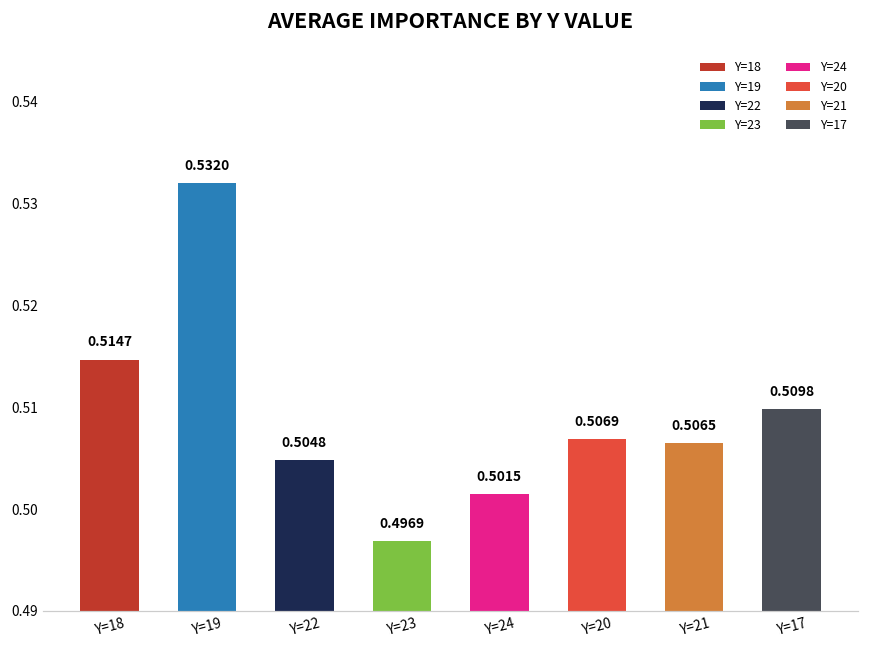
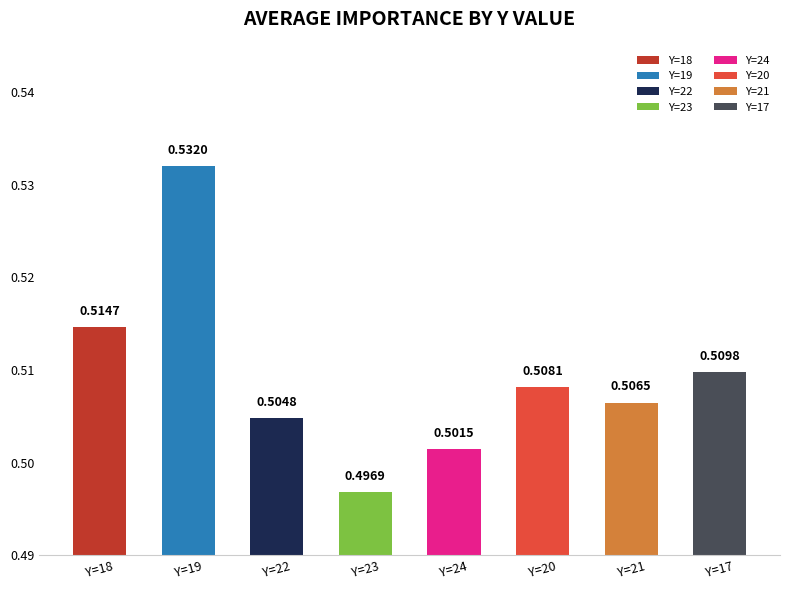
  {
    "Y=18": 0.5147,
    "Y=19": 0.5320,
    "Y=22": 0.5048,
    "Y=23": 0.4969,
    "Y=24": 0.5015,
-   "Y=20": 0.5069,
+   "Y=20": 0.5081,
    "Y=21": 0.5065,
    "Y=17": 0.5098
  }
